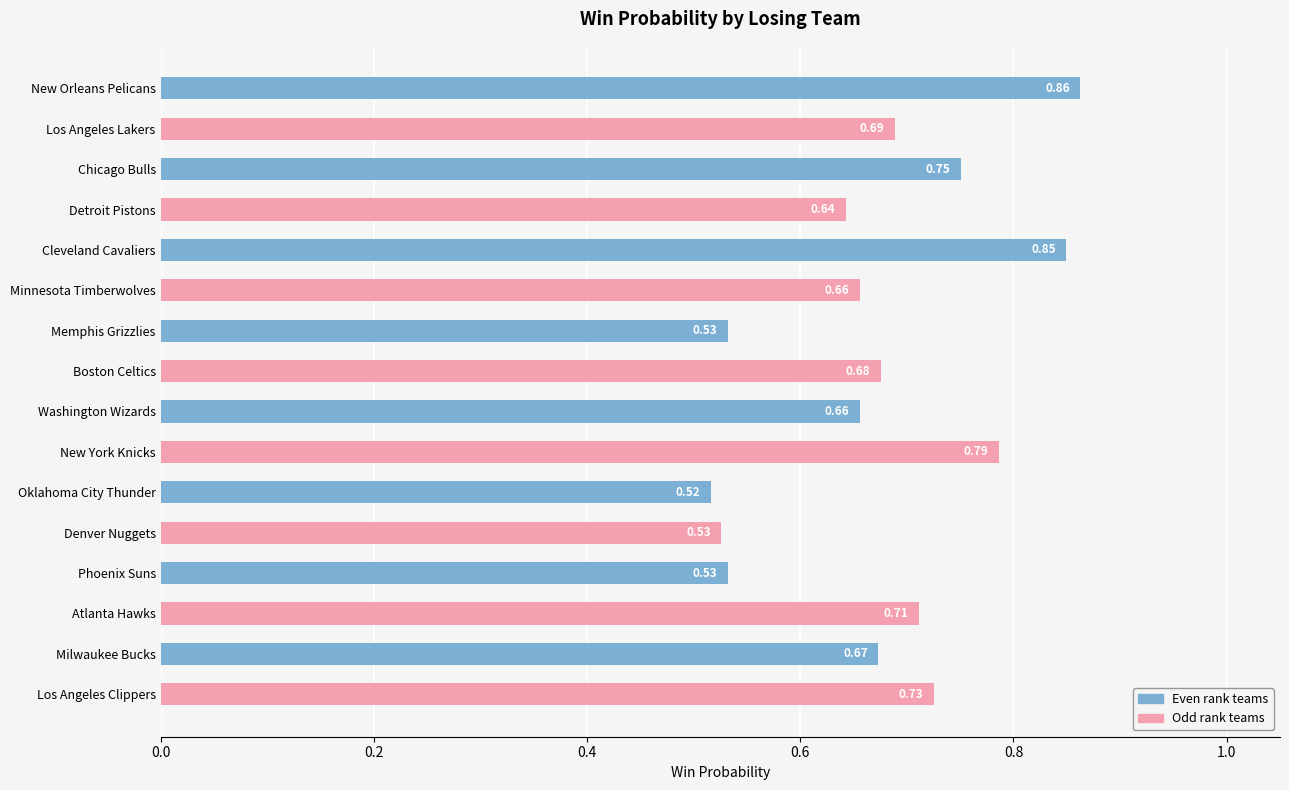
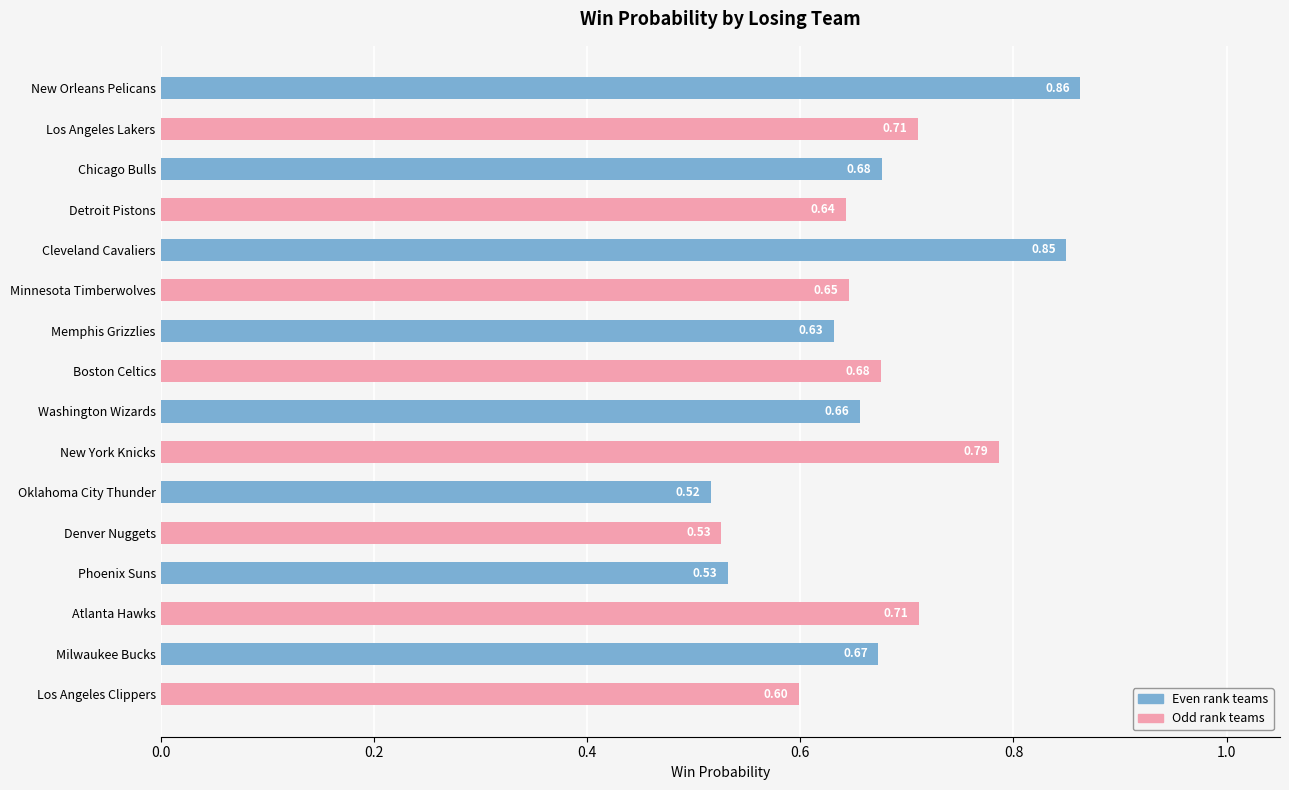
  {
    "New Orleans Pelicans": 0.86,
-   "Los Angeles Lakers": 0.69,
-   "Chicago Bulls": 0.75,
+   "Los Angeles Lakers": 0.71,
+   "Chicago Bulls": 0.68,
    "Detroit Pistons": 0.64,
    "Cleveland Cavaliers": 0.85,
-   "Minnesota Timberwolves": 0.66,
-   "Memphis Grizzlies": 0.53,
+   "Minnesota Timberwolves": 0.65,
+   "Memphis Grizzlies": 0.63,
    "Boston Celtics": 0.68,
    "Washington Wizards": 0.66,
    "New York Knicks": 0.79,
    "Oklahoma City Thunder": 0.52,
    "Denver Nuggets": 0.53,
    "Phoenix Suns": 0.53,
    "Atlanta Hawks": 0.71,
    "Milwaukee Bucks": 0.67,
-   "Los Angeles Clippers": 0.73
+   "Los Angeles Clippers": 0.60
  }
